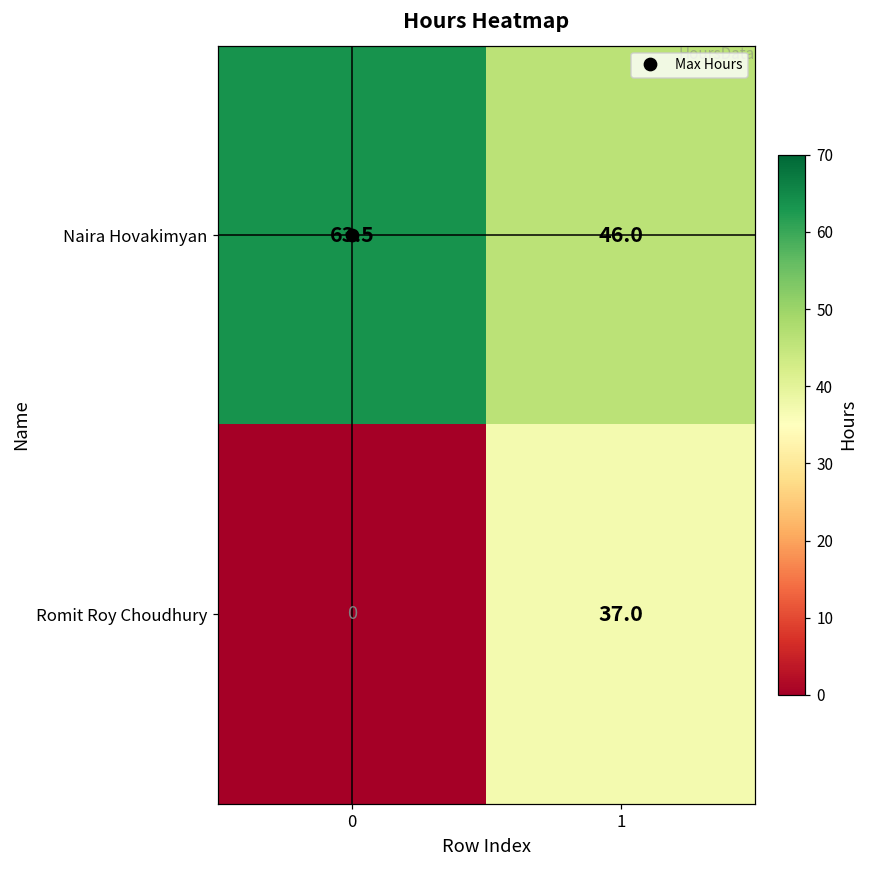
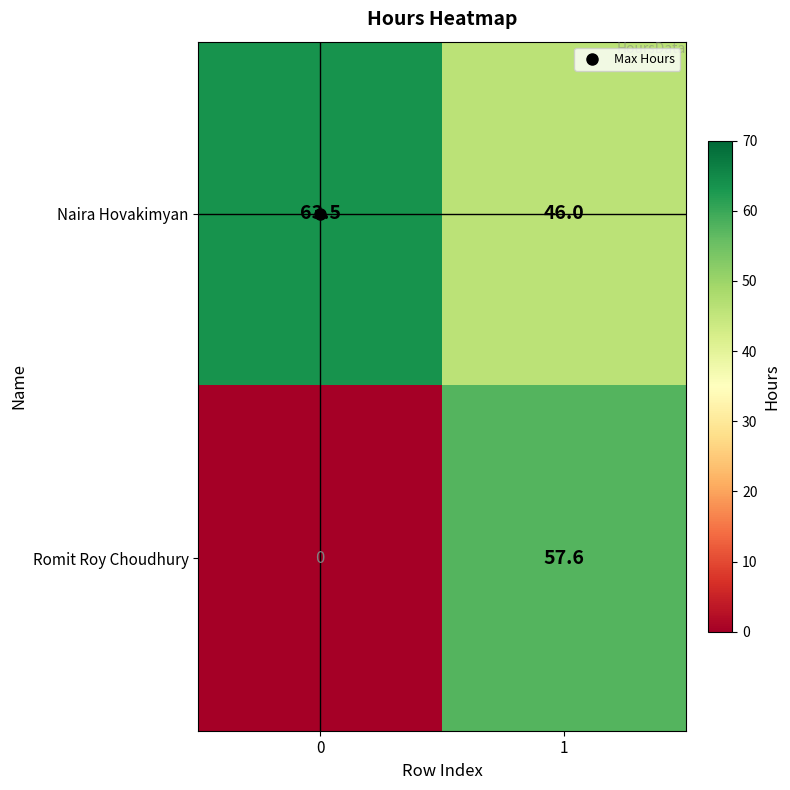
  {
    "Naira Hovakimyan": {
      "1": 46.0
    },
    "Romit Roy Choudhury": {
      "0": 0,
-     "1": 37.0
+     "1": 57.6
    }
  }
